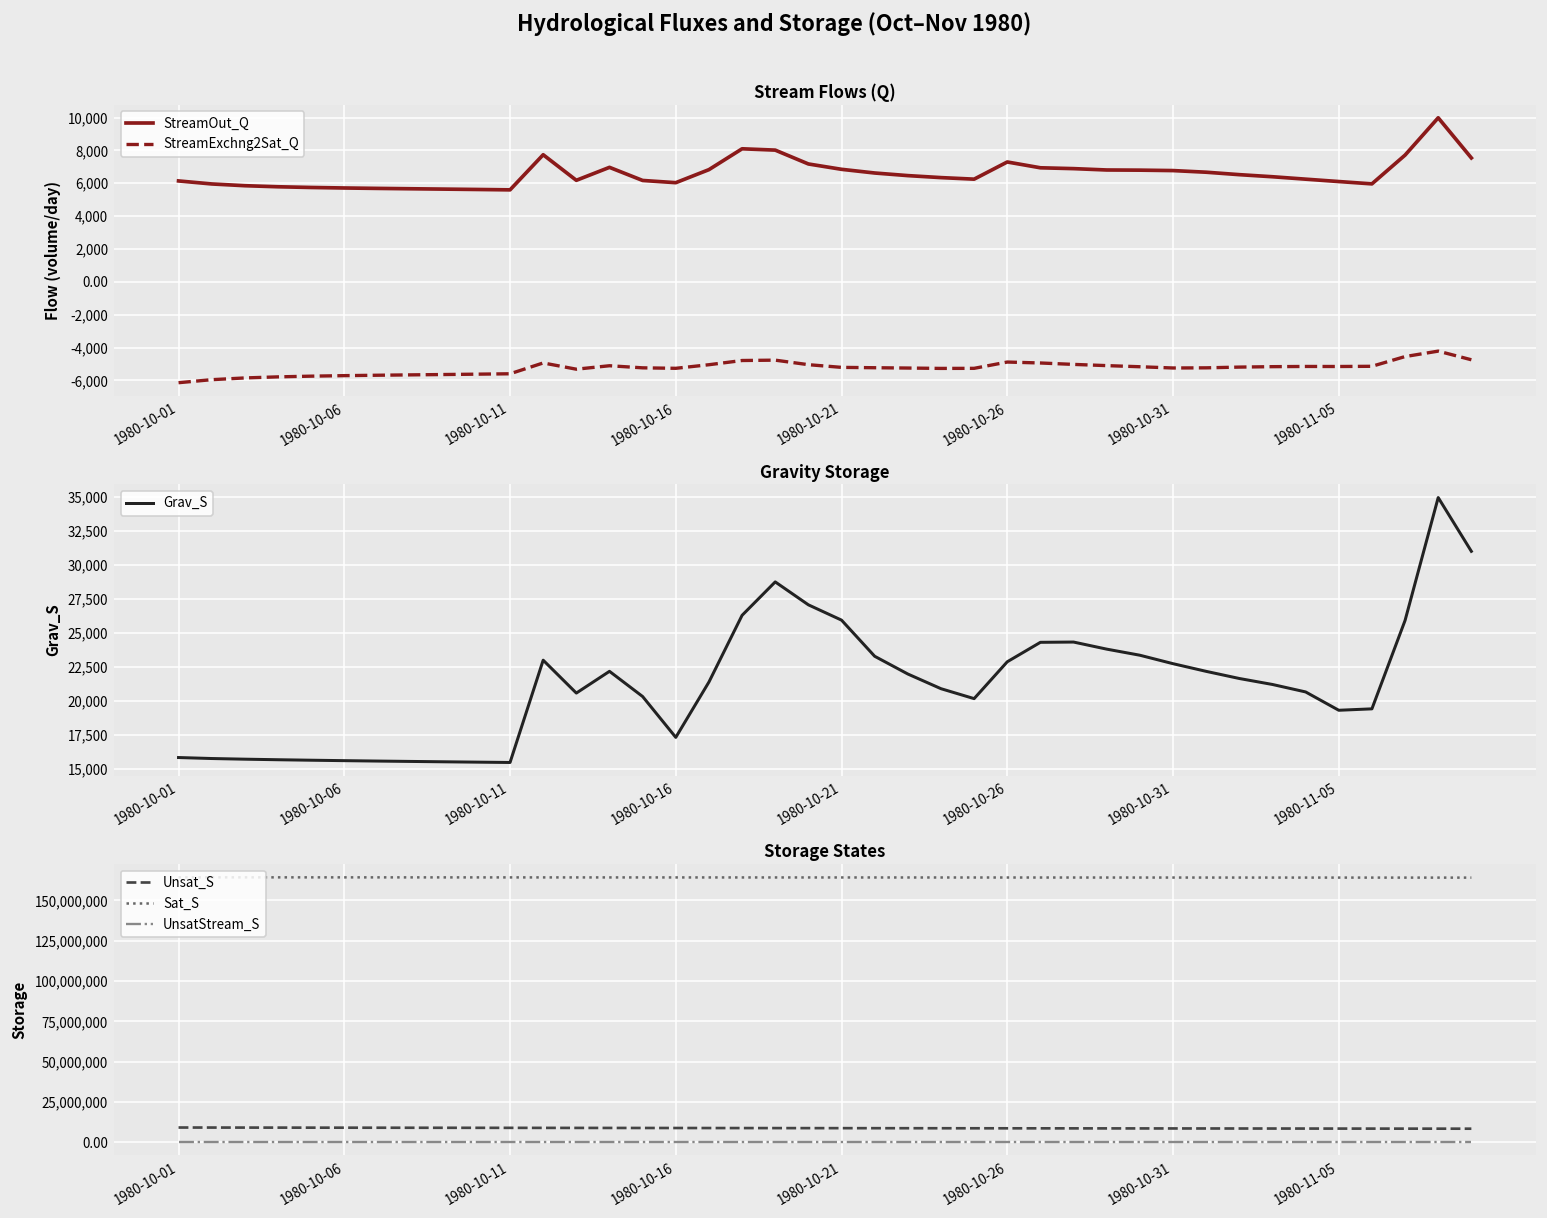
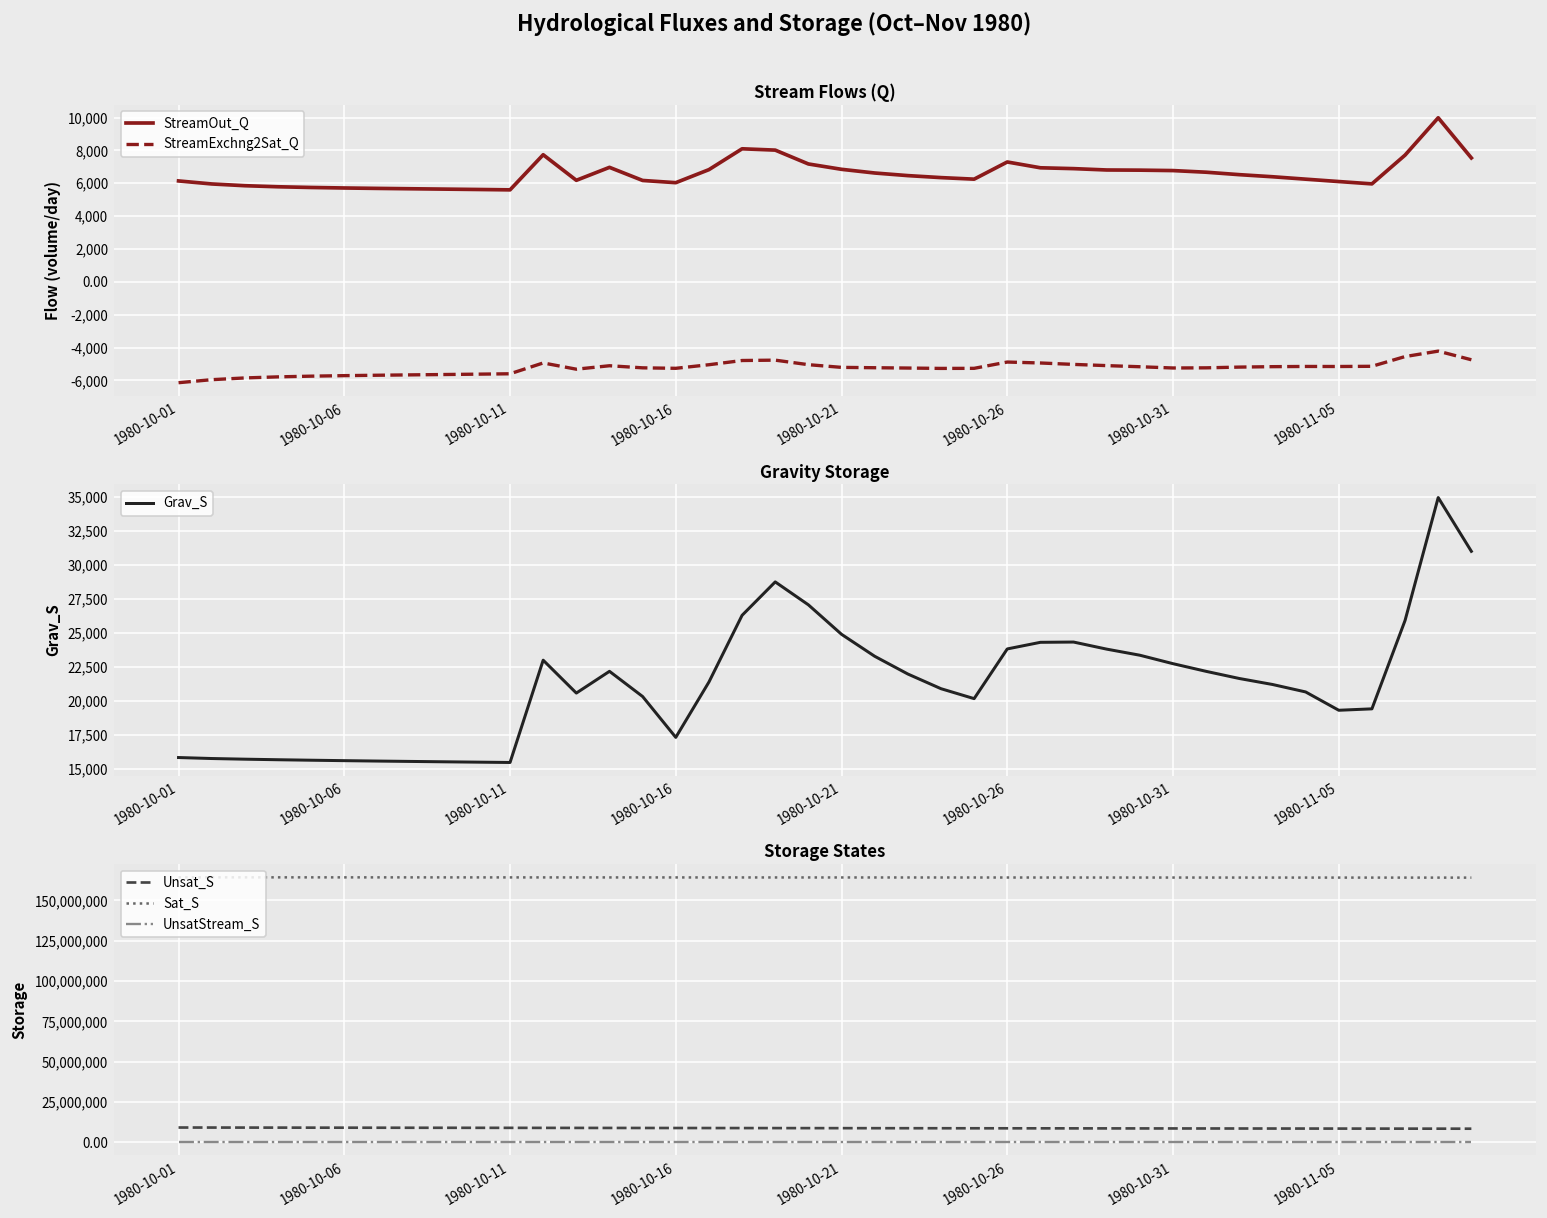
  {
    "Gravity Storage": {
      "1980-10-01": "15,900",
      "1980-10-06": "15,600",
      "1980-10-11": "15,500",
      "1980-10-16": "17,300",
-     "1980-10-21": "26,000",
-     "1980-10-26": "22,900",
+     "1980-10-21": "24,900",
+     "1980-10-26": "23,800",
      "1980-10-31": "22,800",
      "1980-11-05": "19,300"
    }
  }
